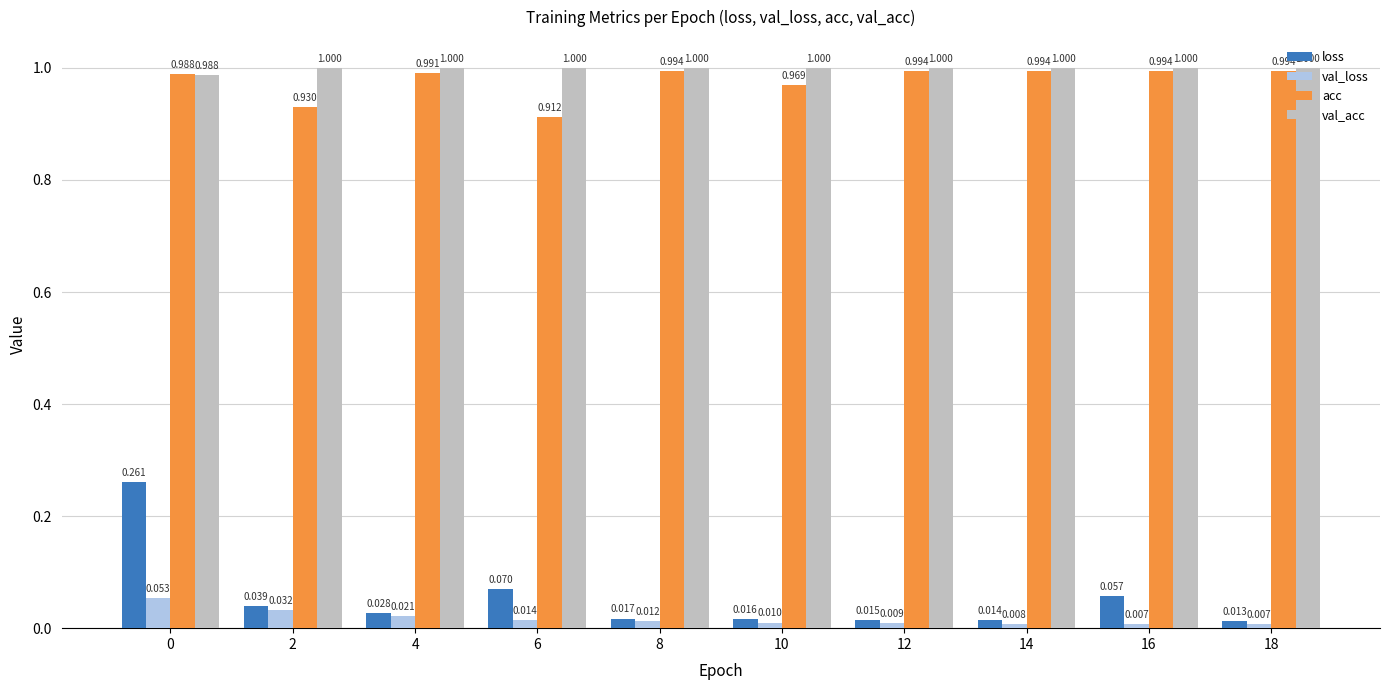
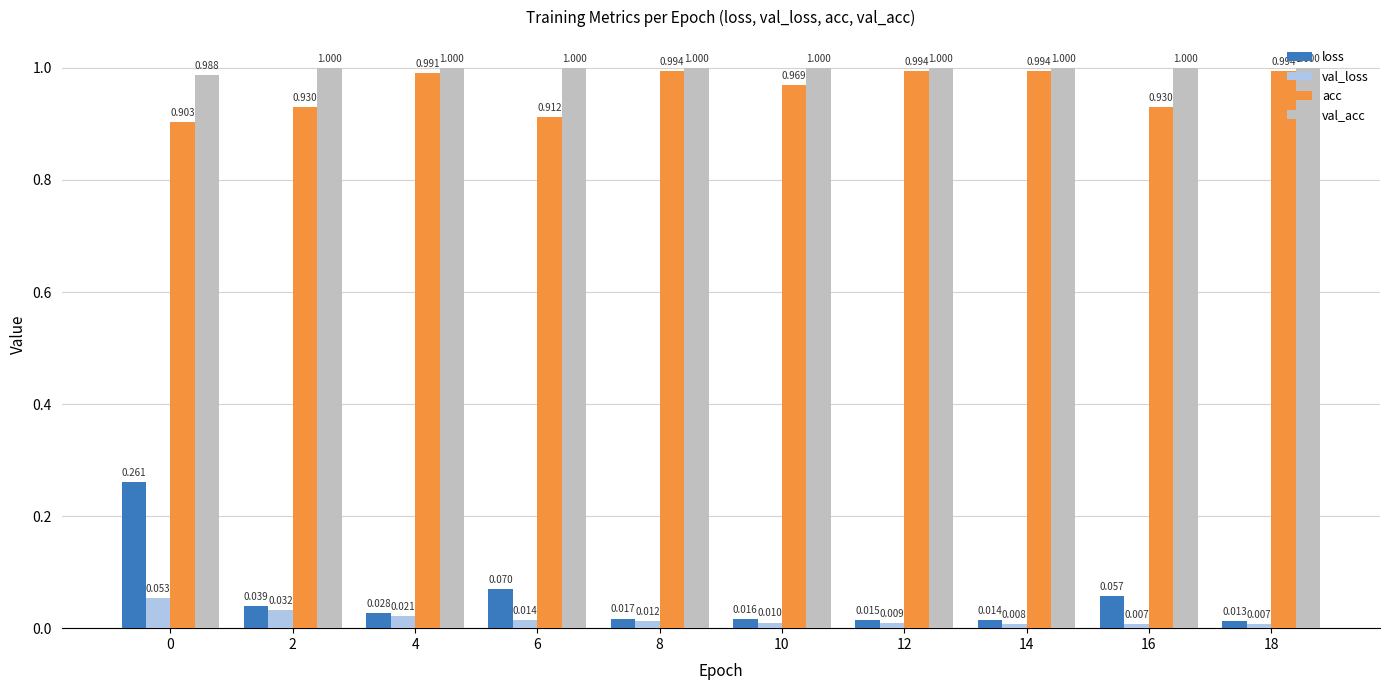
  {
    "loss": {
      "0": 0.261,
      "2": 0.039,
      "4": 0.028,
      "6": 0.070,
      "8": 0.017,
      "10": 0.016,
      "12": 0.015,
      "14": 0.014,
      "16": 0.057,
      "18": 0.013
    },
    "acc": {
-     "0": 0.988,
+     "0": 0.903,
      "2": 0.930,
      "4": 0.991,
      "6": 0.912,
      "8": 0.994,
      "10": 0.969,
      "12": 0.994,
      "14": 0.994,
-     "16": 0.994,
+     "16": 0.930,
      "18": 0.994
    }
  }
